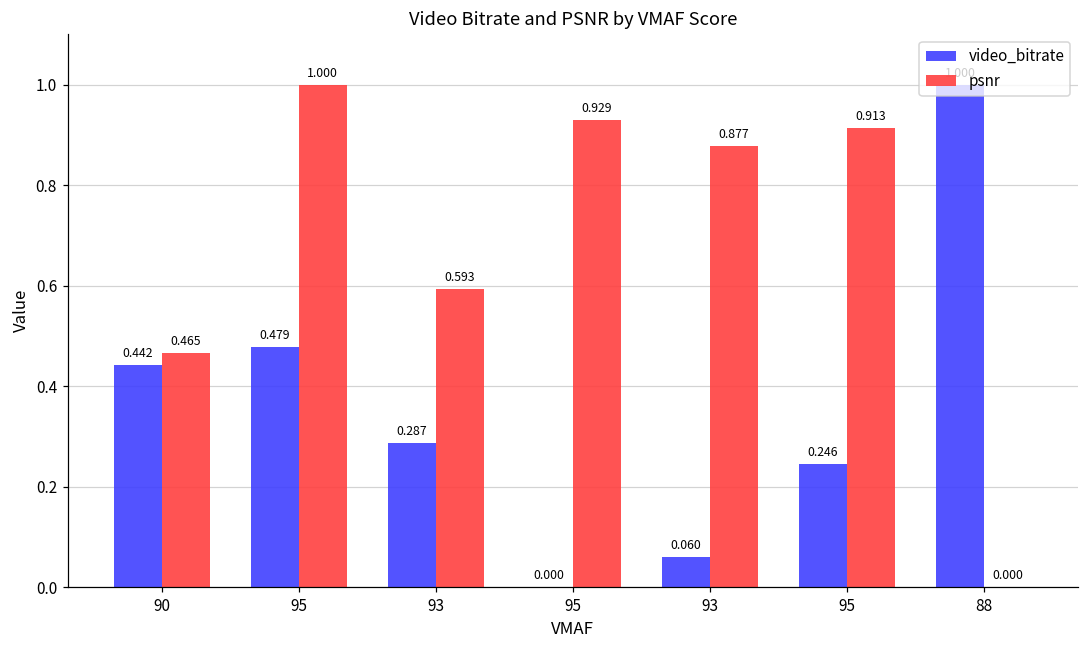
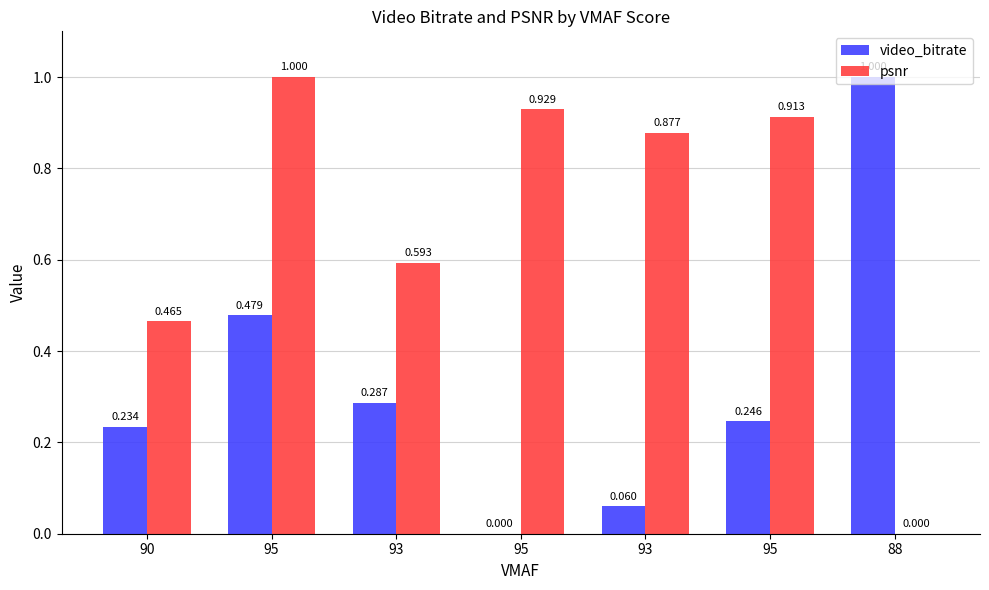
  {
    "video_bitrate": {
-     "90": 0.442
+     "90": 0.234
    },
    "psnr": {
      "90": 0.465,
      "88": 0.000
    }
  }
